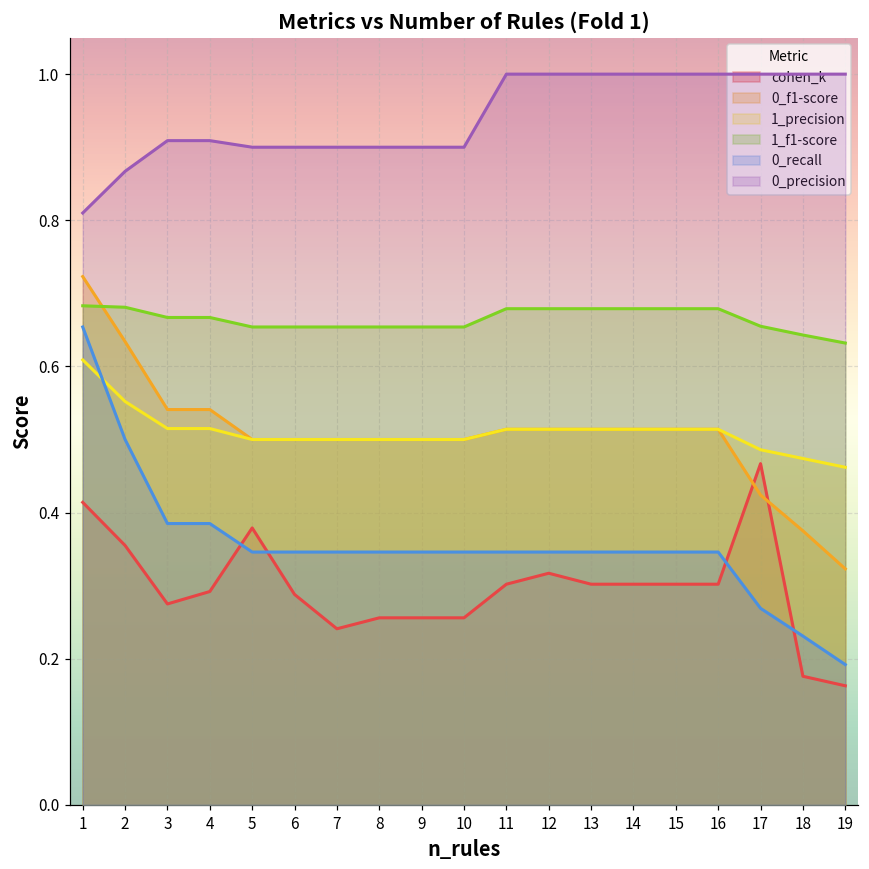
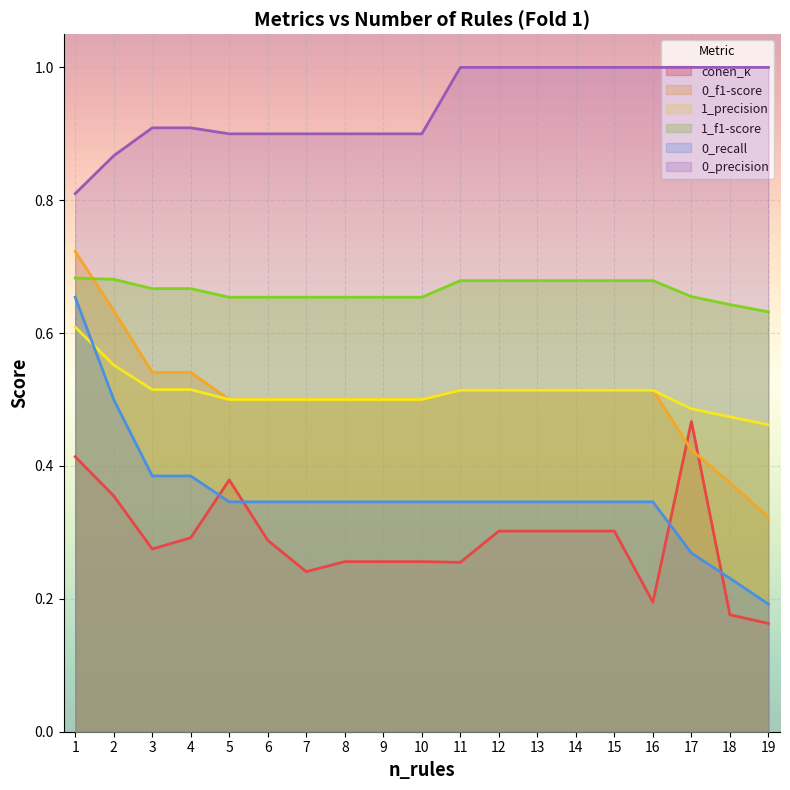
  {
    "cohen_k": {
      "1": 0.41,
      "2": 0.36,
      "3": 0.28,
      "4": 0.29,
      "5": 0.38,
      "6": 0.29,
      "7": 0.24,
      "8": 0.26,
      "9": 0.26,
      "10": 0.26,
-     "11": 0.30,
-     "12": 0.32,
+     "11": 0.26,
+     "12": 0.30,
      "13": 0.30,
      "14": 0.30,
      "15": 0.30,
-     "16": 0.30,
+     "16": 0.20,
      "17": 0.47,
      "18": 0.18,
      "19": 0.16
    }
  }
